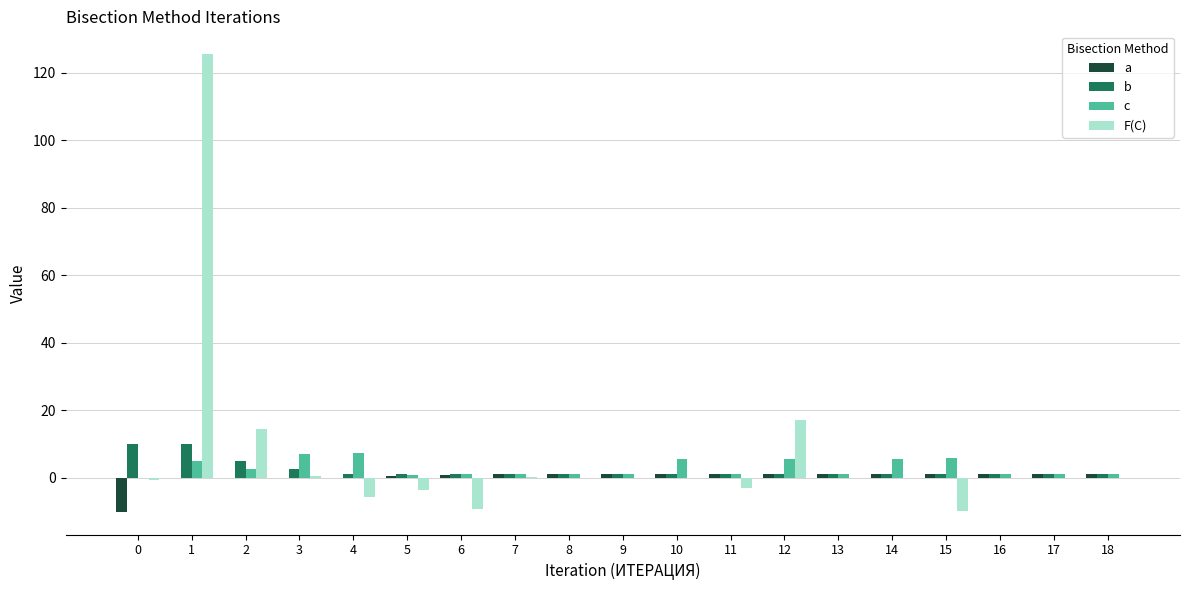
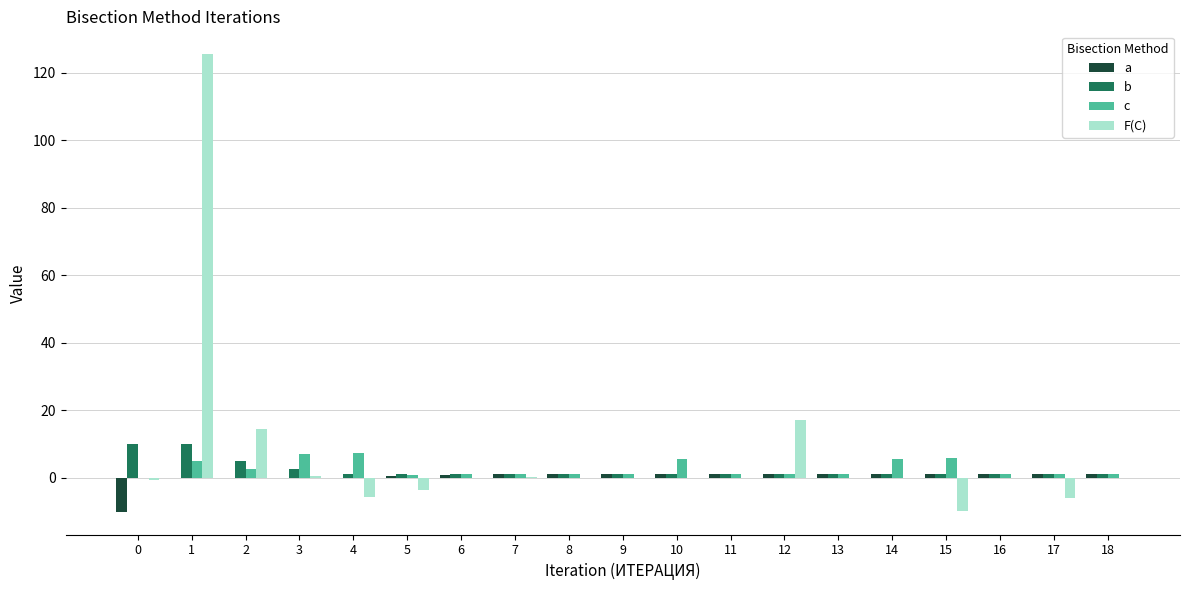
  {
    "c": {
      "0": 0,
      "1": 5,
      "2": 3,
      "3": 7,
      "4": 7,
      "5": 1,
      "6": 1,
      "7": 1,
      "8": 1,
      "9": 1,
      "10": 6,
      "11": 1,
-     "12": 6,
+     "12": 1,
      "13": 1,
      "14": 5,
      "15": 6,
      "16": 1,
      "17": 1,
      "18": 1
    },
    "F(C)": {
      "1": 125,
      "2": 15,
      "4": -6,
      "5": -4,
-     "6": -9,
-     "11": -3,
+     "6": 0,
+     "11": 0,
      "12": 17,
      "15": -10,
-     "17": 0
+     "17": -6
    }
  }
